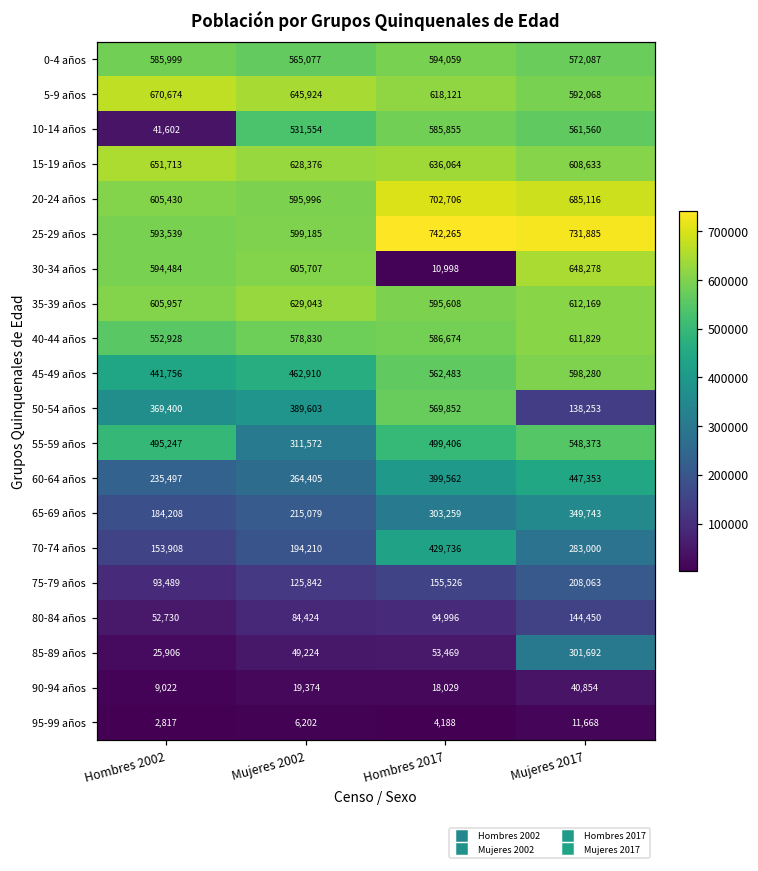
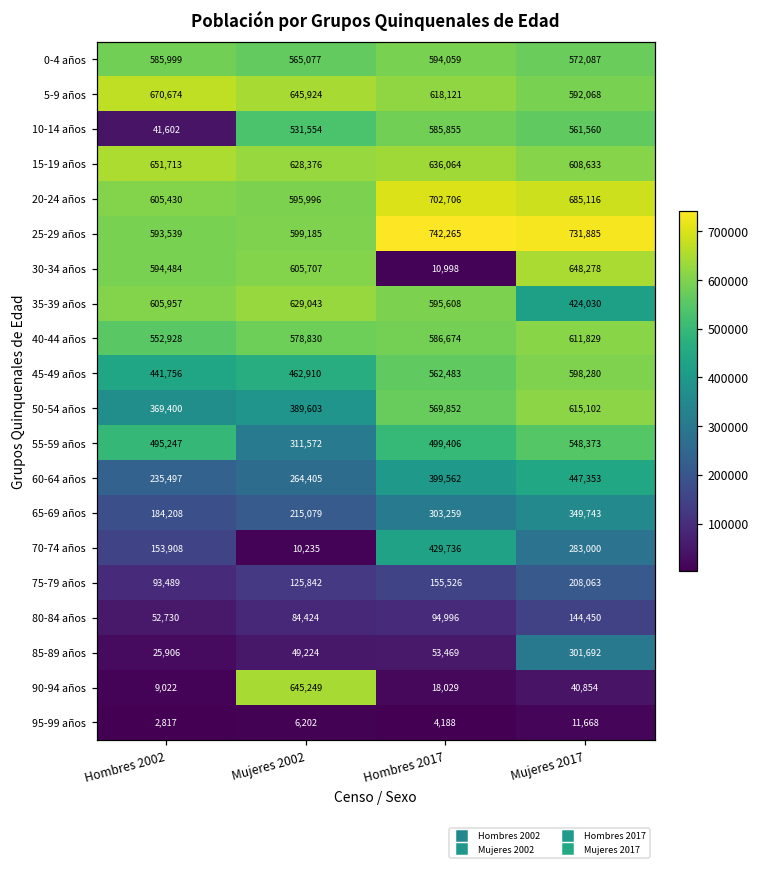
  {
    "0-4 años": {
      "Hombres 2002": "585,999",
      "Mujeres 2002": "565,077",
      "Hombres 2017": "594,059",
      "Mujeres 2017": "572,087"
    },
    "5-9 años": {
      "Hombres 2002": "670,674",
      "Mujeres 2002": "645,924",
      "Hombres 2017": "618,121",
      "Mujeres 2017": "592,068"
    },
    "10-14 años": {
      "Hombres 2002": "41,602",
      "Mujeres 2002": "531,554",
      "Hombres 2017": "585,855",
      "Mujeres 2017": "561,560"
    },
    "15-19 años": {
      "Hombres 2002": "651,713",
      "Mujeres 2002": "628,376",
      "Hombres 2017": "636,064",
      "Mujeres 2017": "608,633"
    },
    "20-24 años": {
      "Hombres 2002": "605,430",
      "Mujeres 2002": "595,996",
      "Hombres 2017": "702,706",
      "Mujeres 2017": "685,116"
    },
    "25-29 años": {
      "Hombres 2002": "593,539",
      "Mujeres 2002": "599,185",
      "Hombres 2017": "742,265",
      "Mujeres 2017": "731,885"
    },
    "30-34 años": {
      "Hombres 2002": "594,484",
      "Mujeres 2002": "605,707",
      "Hombres 2017": "10,998",
      "Mujeres 2017": "648,278"
    },
    "35-39 años": {
      "Hombres 2002": "605,957",
      "Mujeres 2002": "629,043",
      "Hombres 2017": "595,608",
-     "Mujeres 2017": "612,169"
+     "Mujeres 2017": "424,030"
    },
    "40-44 años": {
      "Hombres 2002": "552,928",
      "Mujeres 2002": "578,830",
      "Hombres 2017": "586,674",
      "Mujeres 2017": "611,829"
    },
    "45-49 años": {
      "Hombres 2002": "441,756",
      "Mujeres 2002": "462,910",
      "Hombres 2017": "562,483",
      "Mujeres 2017": "598,280"
    },
    "50-54 años": {
      "Hombres 2002": "369,400",
      "Mujeres 2002": "389,603",
      "Hombres 2017": "569,852",
-     "Mujeres 2017": "138,253"
+     "Mujeres 2017": "615,102"
    },
    "55-59 años": {
      "Hombres 2002": "495,247",
      "Mujeres 2002": "311,572",
      "Hombres 2017": "499,406",
      "Mujeres 2017": "548,373"
    },
    "60-64 años": {
      "Hombres 2002": "235,497",
      "Mujeres 2002": "264,405",
      "Hombres 2017": "399,562",
      "Mujeres 2017": "447,353"
    },
    "65-69 años": {
      "Hombres 2002": "184,208",
      "Mujeres 2002": "215,079",
      "Hombres 2017": "303,259",
      "Mujeres 2017": "349,743"
    },
    "70-74 años": {
      "Hombres 2002": "153,908",
-     "Mujeres 2002": "194,210",
+     "Mujeres 2002": "10,235",
      "Hombres 2017": "429,736",
      "Mujeres 2017": "283,000"
    },
    "75-79 años": {
      "Hombres 2002": "93,489",
      "Mujeres 2002": "125,842",
      "Hombres 2017": "155,526",
      "Mujeres 2017": "208,063"
    },
    "80-84 años": {
      "Hombres 2002": "52,730",
      "Mujeres 2002": "84,424",
      "Hombres 2017": "94,996",
      "Mujeres 2017": "144,450"
    },
    "85-89 años": {
      "Hombres 2002": "25,906",
      "Mujeres 2002": "49,224",
      "Hombres 2017": "53,469",
      "Mujeres 2017": "301,692"
    },
    "90-94 años": {
      "Hombres 2002": "9,022",
-     "Mujeres 2002": "19,374",
+     "Mujeres 2002": "645,249",
      "Hombres 2017": "18,029",
      "Mujeres 2017": "40,854"
    },
    "95-99 años": {
      "Hombres 2002": "2,817",
      "Mujeres 2002": "6,202",
      "Hombres 2017": "4,188",
      "Mujeres 2017": "11,668"
    }
  }
